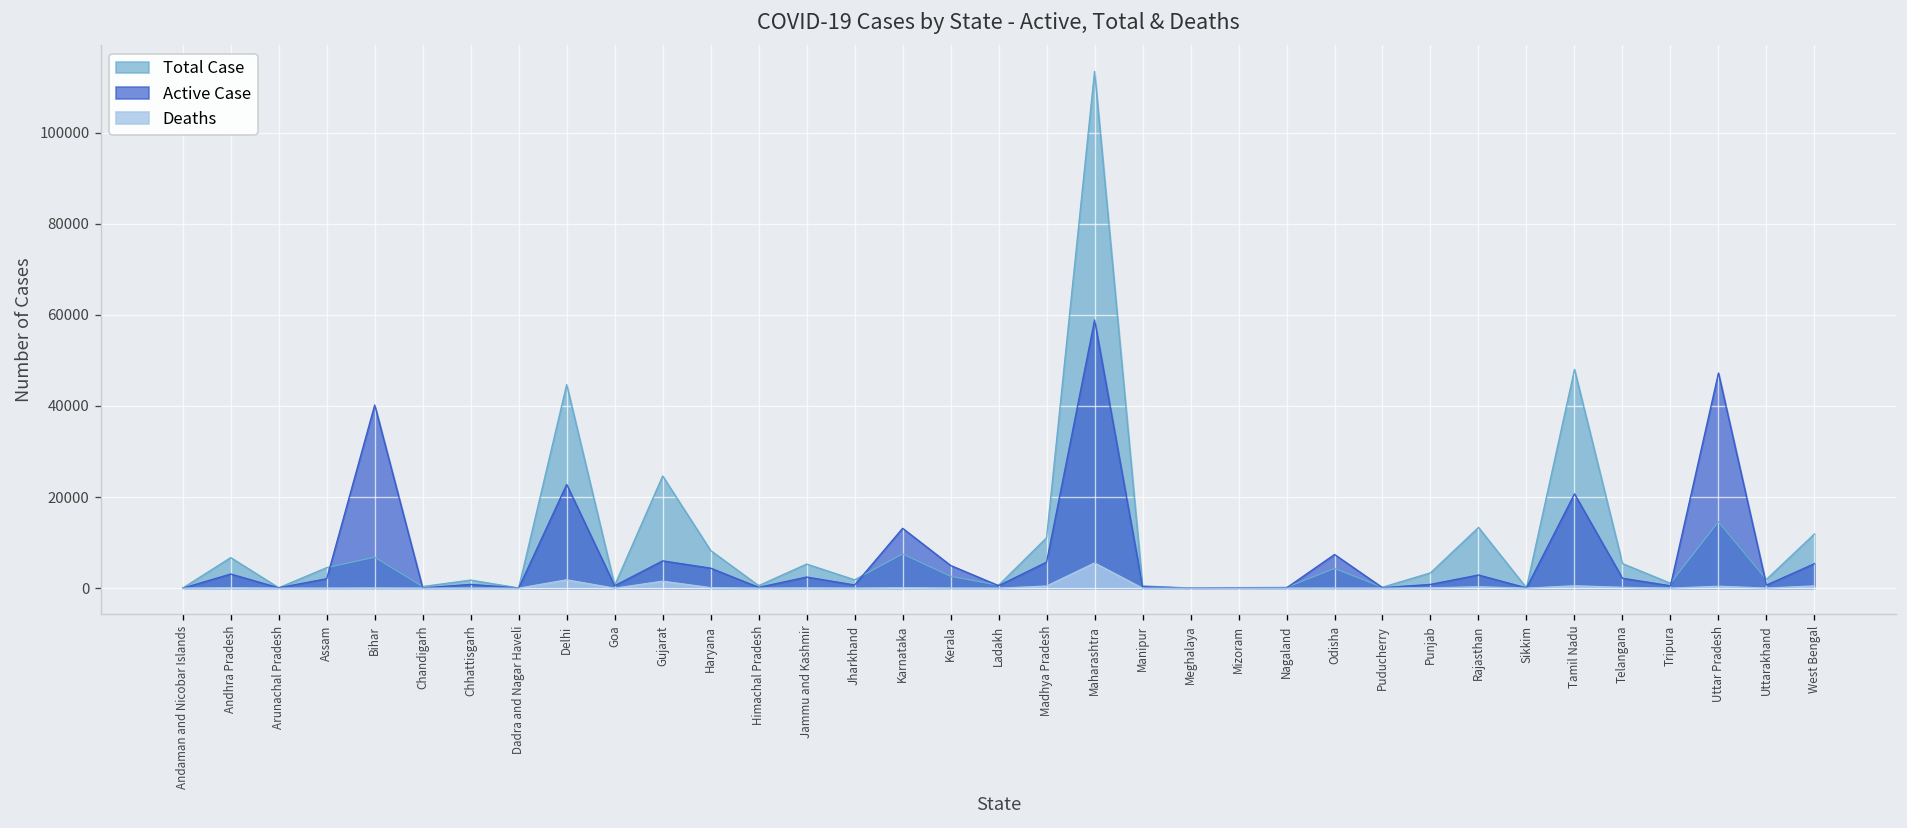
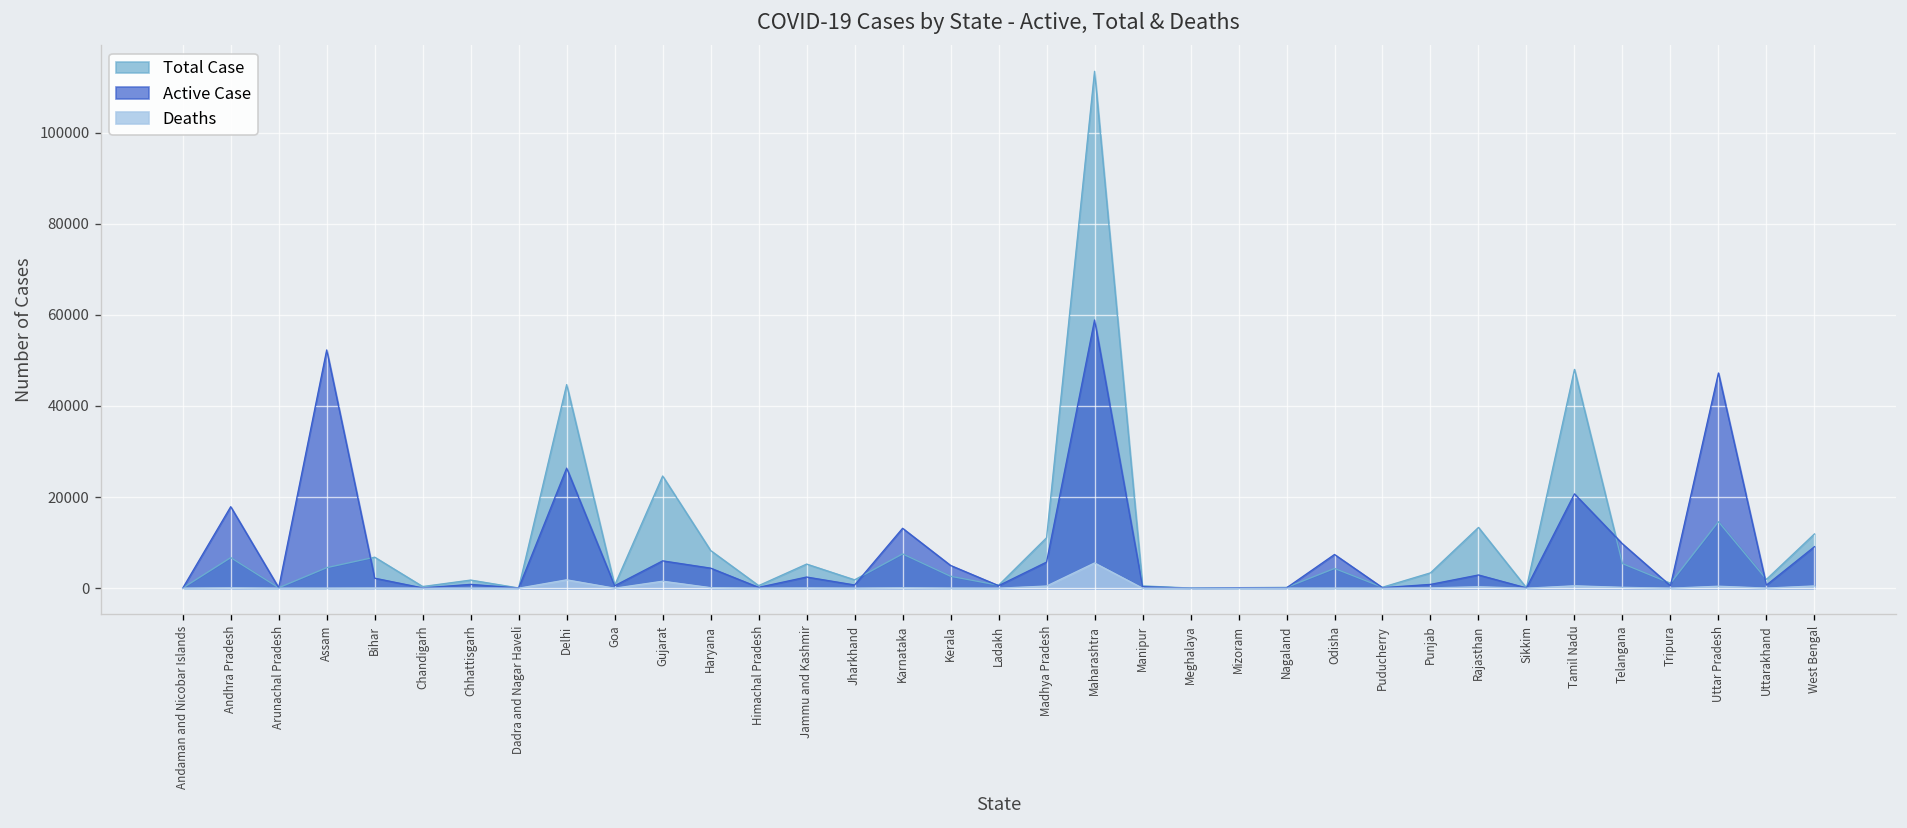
  {
    "Active Case": {
-     "Andhra Pradesh": 3000,
-     "Assam": 2000,
-     "Bihar": 40000,
+     "Andhra Pradesh": 18000,
+     "Assam": 52000,
+     "Bihar": 2000,
      "Chhattisgarh": 1000,
-     "Delhi": 23000,
+     "Delhi": 26000,
      "Gujarat": 6000,
      "Haryana": 4000,
      "Jammu and Kashmir": 2000,
      "Jharkhand": 1000,
      "Karnataka": 13000,
      "Kerala": 5000,
      "Madhya Pradesh": 6000,
      "Maharashtra": 59000,
      "Odisha": 7000,
      "Punjab": 1000,
      "Rajasthan": 3000,
      "Tamil Nadu": 21000,
-     "Telangana": 2000,
+     "Telangana": 10000,
      "Uttar Pradesh": 47000,
-     "West Bengal": 5000
+     "West Bengal": 9000
    }
  }
